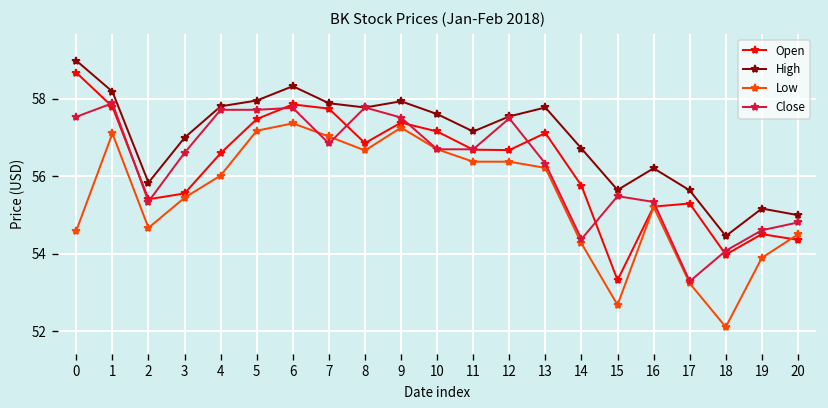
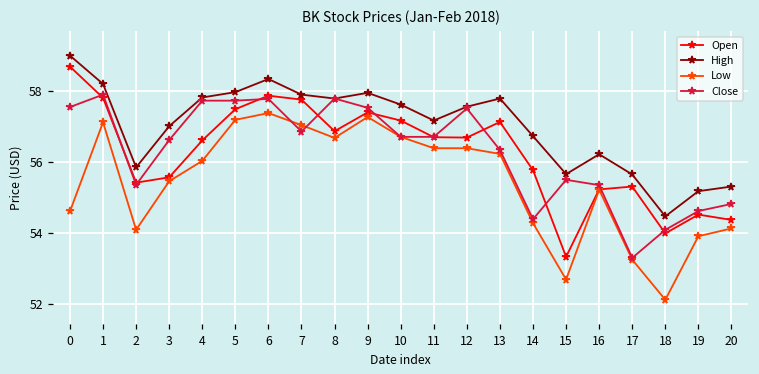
  {
    "Open": {
      "0": 58.7,
      "1": 57.8,
      "3": 55.6,
      "4": 56.6,
      "5": 57.5,
      "6": 57.9,
      "7": 57.8,
      "8": 56.9,
      "9": 57.4,
      "10": 57.2,
      "12": 56.7,
      "13": 57.1,
      "14": 55.8,
      "15": 53.3,
      "17": 55.3,
      "18": 54.0,
      "19": 54.5,
      "20": 54.4
    },
    "High": {
      "0": 59.0,
      "1": 58.2,
      "2": 55.8,
      "3": 57.0,
      "4": 57.8,
      "5": 58.0,
      "6": 58.3,
      "7": 57.9,
      "9": 57.9,
      "10": 57.6,
      "11": 57.2,
      "13": 57.8,
      "14": 56.7,
      "15": 55.7,
      "16": 56.2,
      "17": 55.6,
      "18": 54.5,
      "19": 55.2,
-     "20": 55.0
+     "20": 55.3
    },
    "Low": {
      "0": 54.6,
      "1": 57.1,
-     "2": 54.7,
+     "2": 54.1,
      "3": 55.5,
      "4": 56.0,
      "5": 57.2,
      "6": 57.4,
      "7": 57.0,
      "8": 56.7,
      "9": 57.3,
      "11": 56.4,
      "12": 56.4,
      "13": 56.2,
      "14": 54.3,
      "15": 52.7,
      "18": 52.1,
      "19": 53.9,
-     "20": 54.5
+     "20": 54.1
    },
    "Close": {
      "0": 57.5,
      "1": 57.9,
      "3": 56.6,
      "4": 57.7,
      "5": 57.7,
      "6": 57.8,
      "7": 56.8,
      "9": 57.5,
      "13": 56.3,
      "14": 54.4,
      "15": 55.5,
      "16": 55.3,
      "18": 54.1,
      "19": 54.6,
      "20": 54.8
    }
  }
